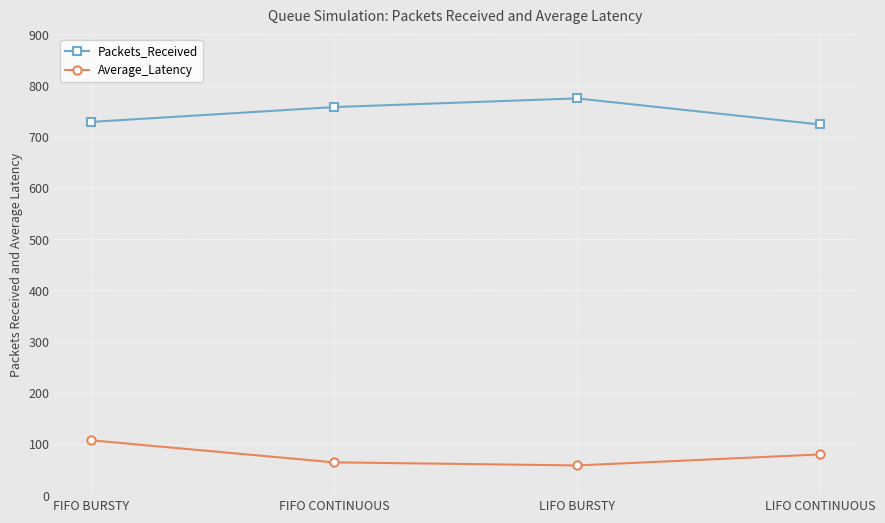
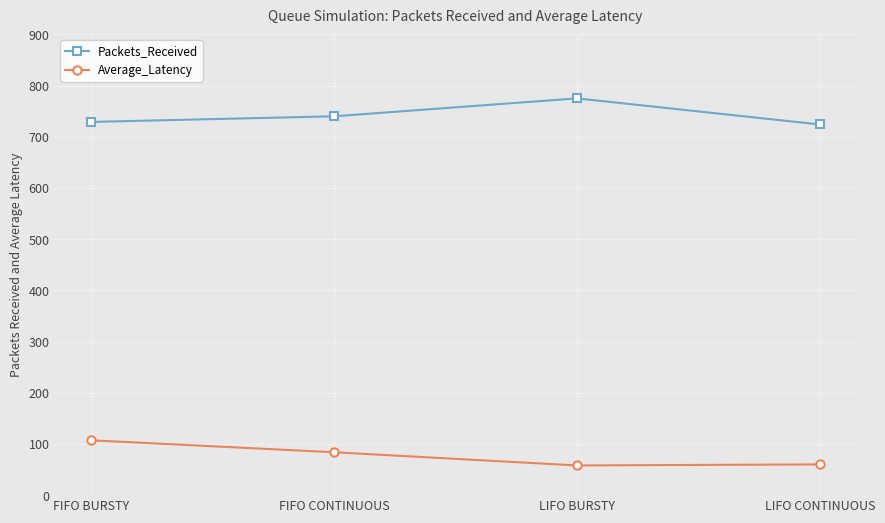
  {
    "Packets_Received": {
      "FIFO BURSTY": 730,
-     "FIFO CONTINUOUS": 760,
+     "FIFO CONTINUOUS": 740,
      "LIFO BURSTY": 780,
      "LIFO CONTINUOUS": 720
    },
    "Average_Latency": {
      "FIFO BURSTY": 110,
-     "FIFO CONTINUOUS": 60,
+     "FIFO CONTINUOUS": 80,
      "LIFO BURSTY": 60,
-     "LIFO CONTINUOUS": 80
+     "LIFO CONTINUOUS": 60
    }
  }
